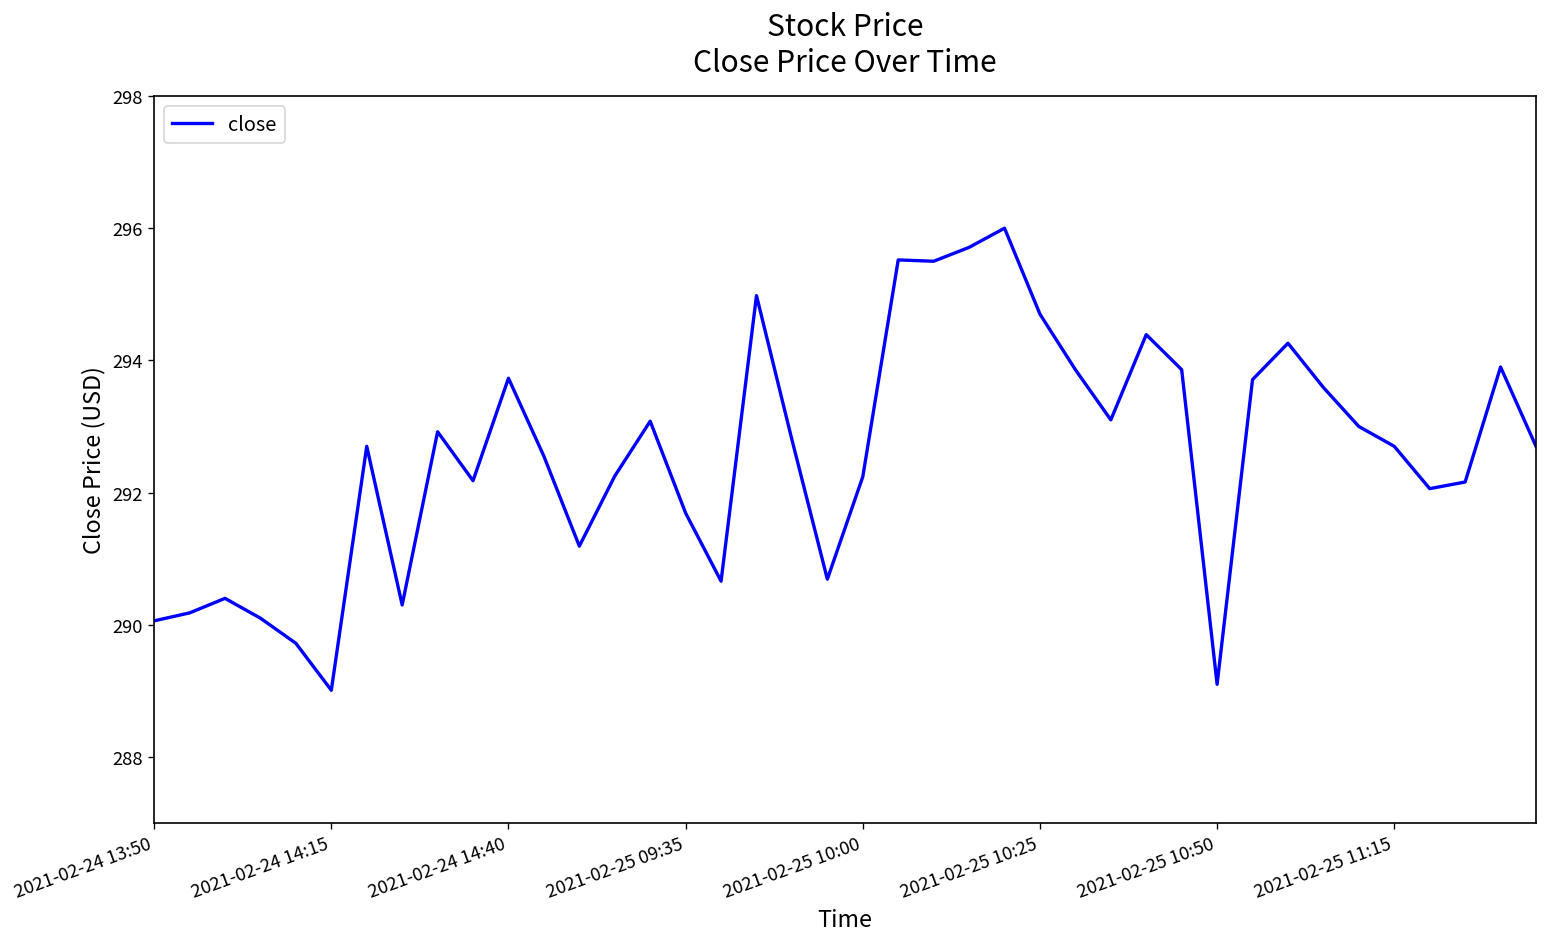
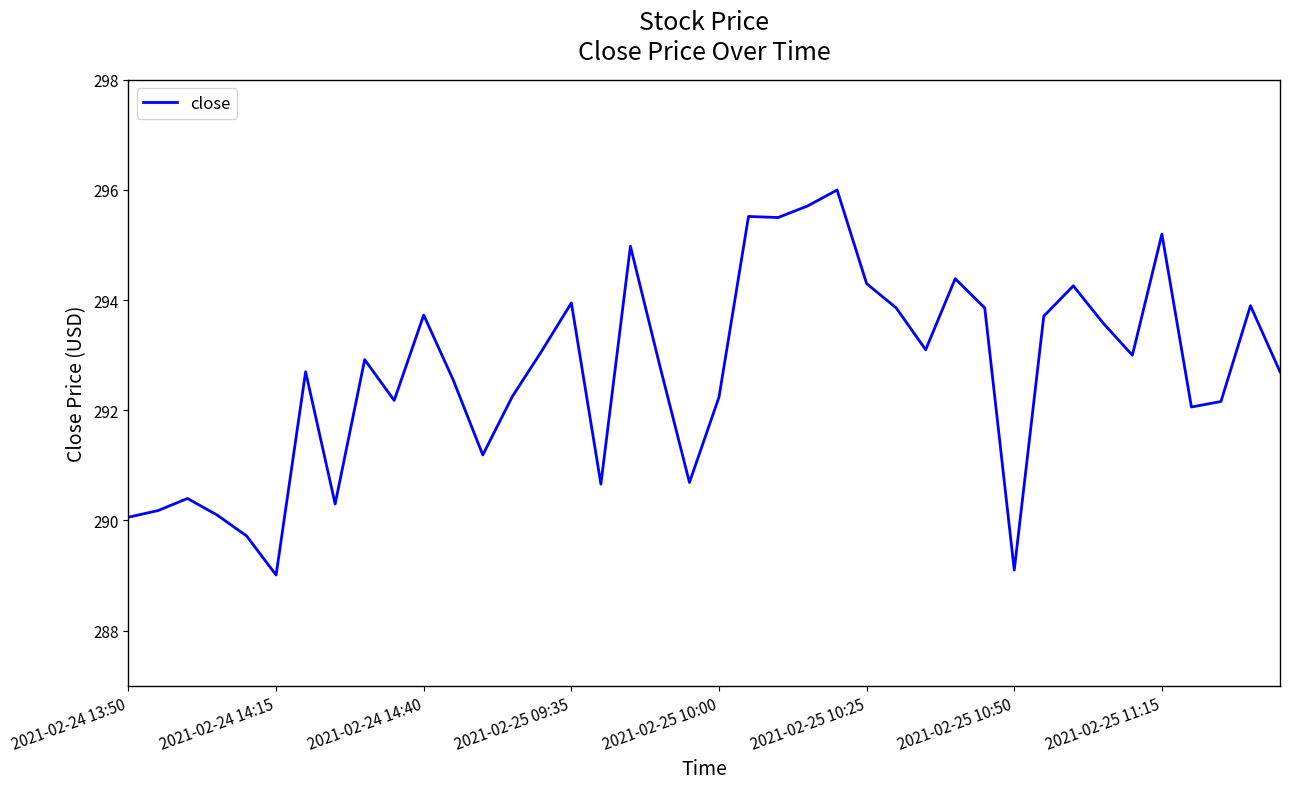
  {
    "2021-02-24 13:50": 290.1,
    "2021-02-24 14:15": 289.0,
    "2021-02-24 14:40": 293.7,
-   "2021-02-25 09:35": 291.7,
+   "2021-02-25 09:35": 294.0,
    "2021-02-25 10:00": 292.2,
-   "2021-02-25 10:25": 294.7,
+   "2021-02-25 10:25": 294.3,
    "2021-02-25 10:50": 289.1,
-   "2021-02-25 11:15": 292.7
+   "2021-02-25 11:15": 295.2
  }
